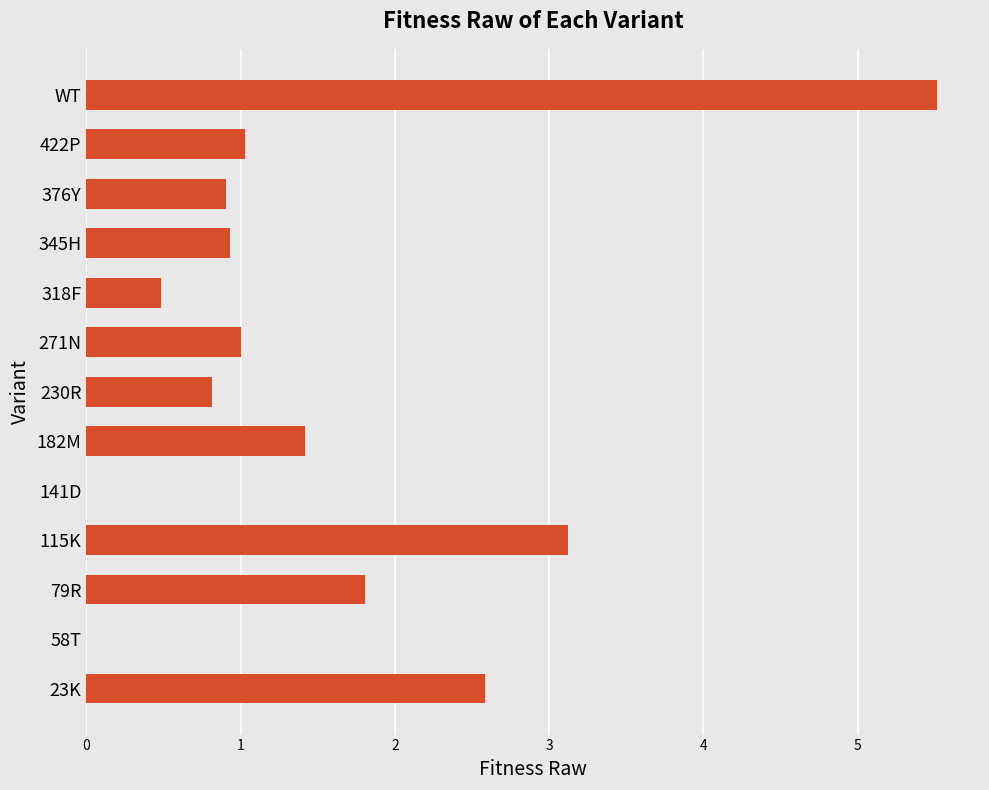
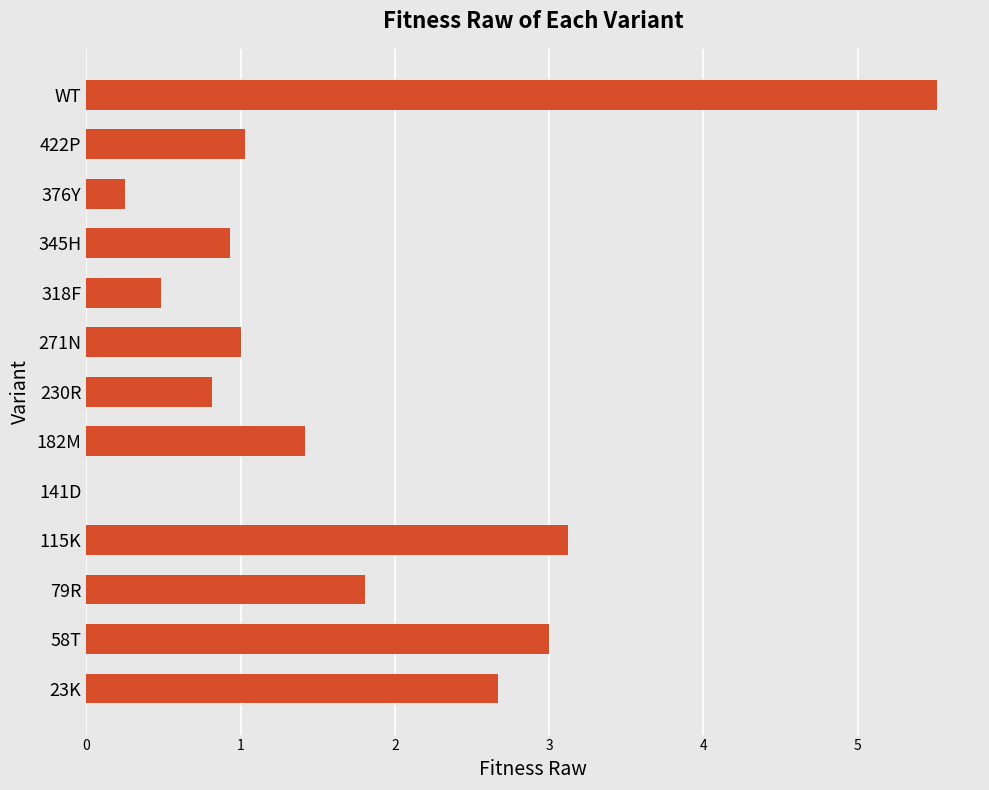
  {
    "WT": 5.52,
    "422P": 1.03,
-   "376Y": 0.91,
+   "376Y": 0.25,
    "345H": 0.93,
    "318F": 0.49,
    "271N": 1.00,
    "230R": 0.82,
    "182M": 1.42,
    "141D": 0.00,
    "115K": 3.12,
    "79R": 1.81,
-   "58T": 0,
-   "23K": 2.59
+   "58T": 3,
+   "23K": 2.67
  }
